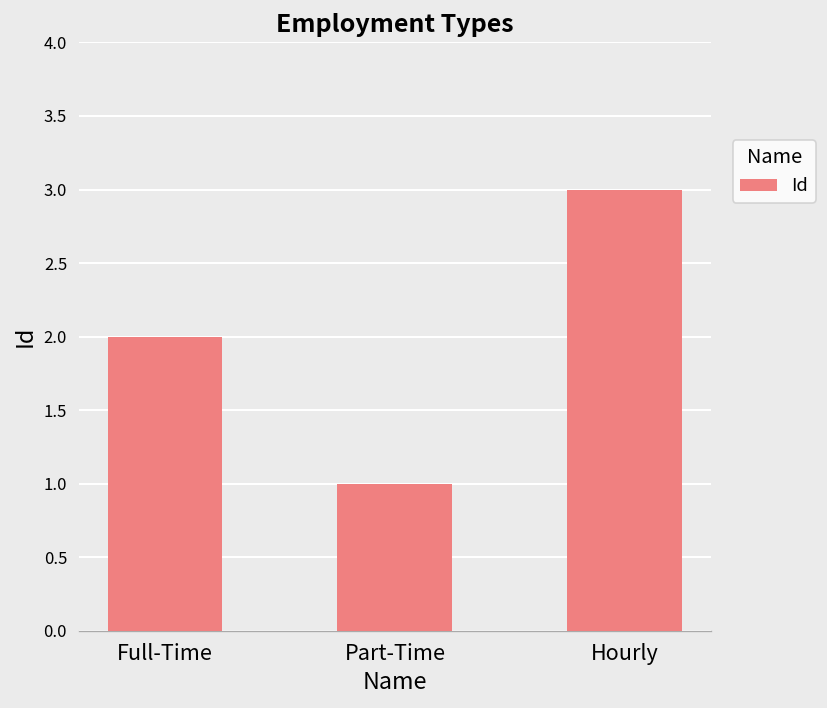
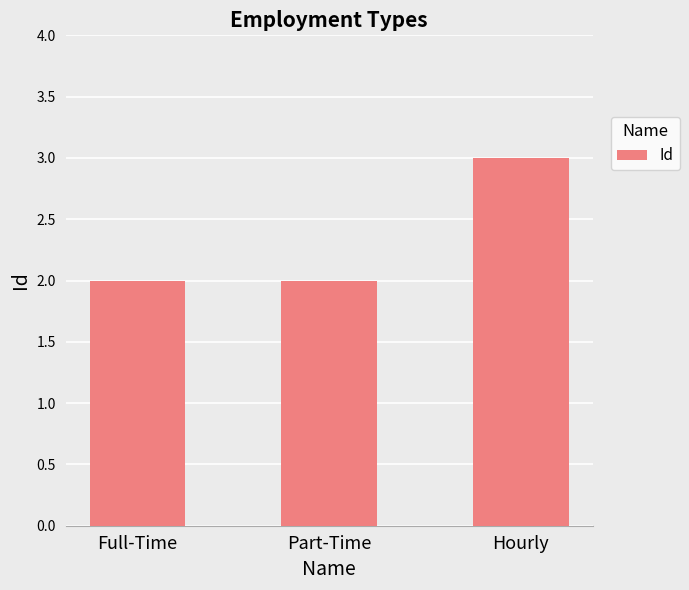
  {
    "Full-Time": 2,
-   "Part-Time": 1,
+   "Part-Time": 2,
    "Hourly": 3
  }
